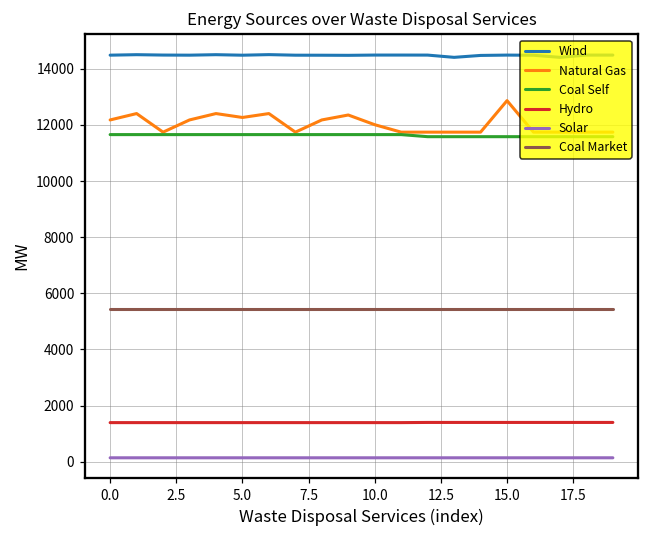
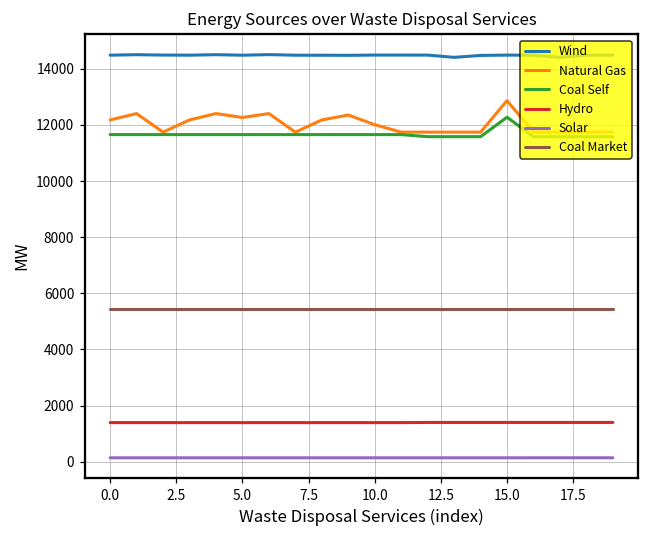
  {
    "Wind": {
      "0.0": 14500,
      "5.0": 14500,
      "10.0": 14500,
      "15.0": 14500
    },
    "Natural Gas": {
      "0.0": 12200,
      "5.0": 12300,
      "10.0": 12000,
      "15.0": 12900
    },
    "Coal Self": {
      "0.0": 11700,
      "5.0": 11700,
      "10.0": 11700,
-     "15.0": 11600
+     "15.0": 12300
    },
    "Hydro": {
      "0.0": 1400,
      "5.0": 1400,
      "10.0": 1400,
      "15.0": 1400
    },
    "Solar": {
      "0.0": 100,
      "5.0": 100,
      "10.0": 100,
      "15.0": 100
    },
    "Coal Market": {
      "0.0": 5400,
      "5.0": 5400,
      "10.0": 5400,
      "15.0": 5400
    }
  }
